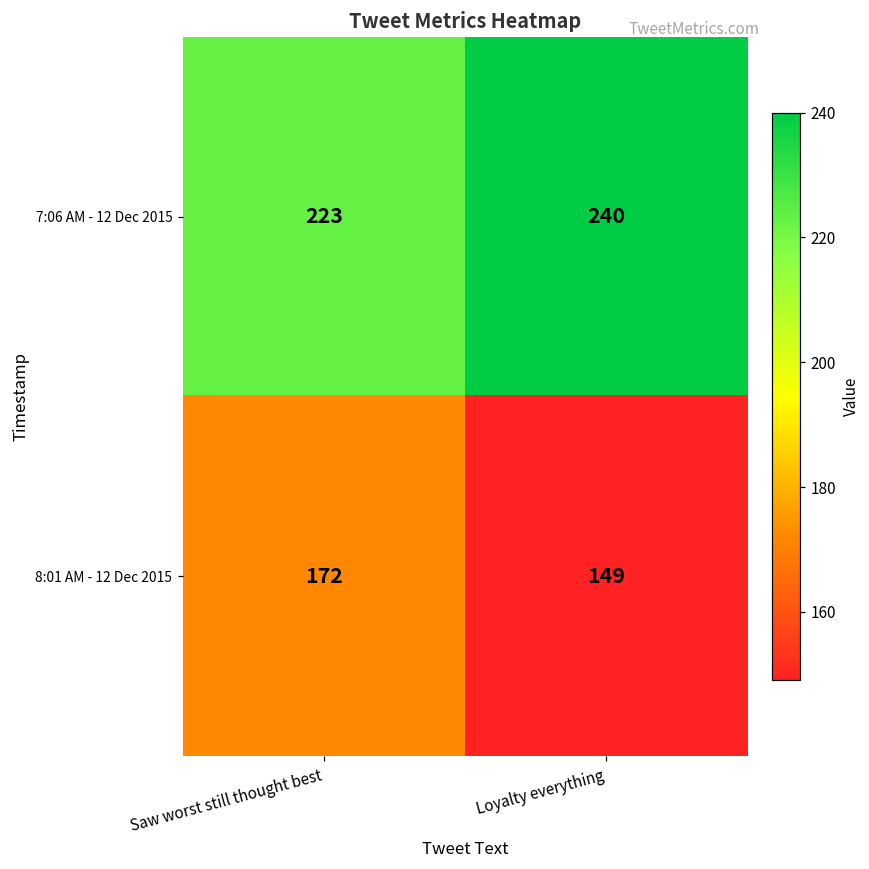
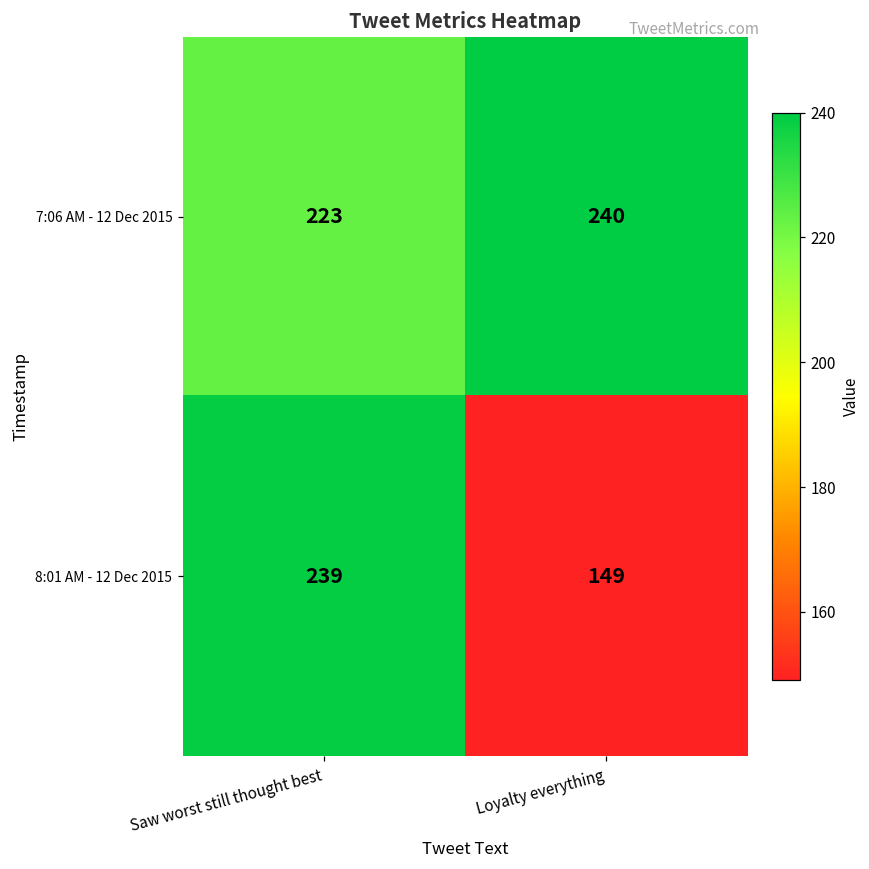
  {
    "7:06 AM - 12 Dec 2015": {
      "Saw worst still thought best": 223,
      "Loyalty everything": 240
    },
    "8:01 AM - 12 Dec 2015": {
-     "Saw worst still thought best": 172,
+     "Saw worst still thought best": 239,
      "Loyalty everything": 149
    }
  }
